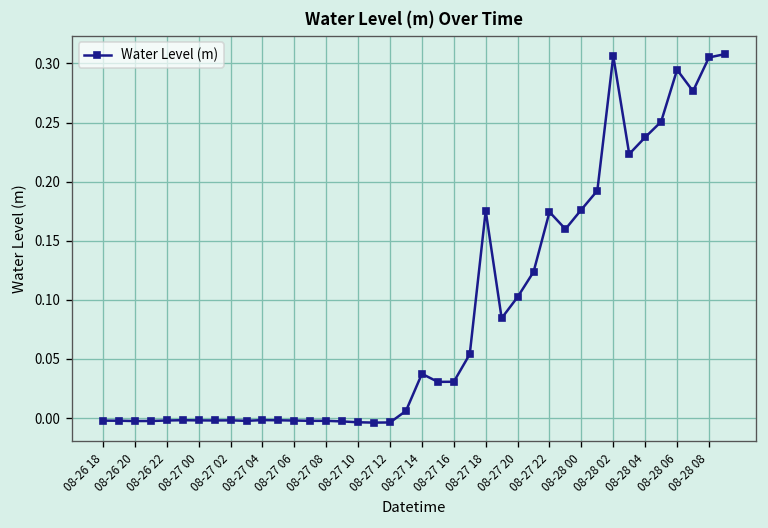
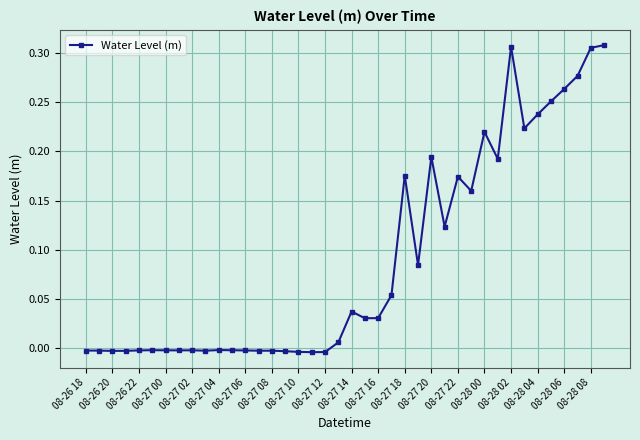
  {
    "08-26 18": 0.00,
    "08-26 20": 0.00,
    "08-26 22": 0.00,
    "08-27 00": 0.00,
    "08-27 02": 0.00,
    "08-27 04": 0.00,
    "08-27 06": 0.00,
    "08-27 08": 0.00,
    "08-27 10": 0.00,
    "08-27 12": 0.00,
    "08-27 14": 0.04,
    "08-27 16": 0.03,
    "08-27 18": 0.18,
-   "08-27 20": 0.10,
+   "08-27 20": 0.19,
    "08-27 22": 0.17,
-   "08-28 00": 0.18,
+   "08-28 00": 0.22,
    "08-28 02": 0.31,
    "08-28 04": 0.24,
-   "08-28 06": 0.29,
+   "08-28 06": 0.26,
    "08-28 08": 0.31
  }
